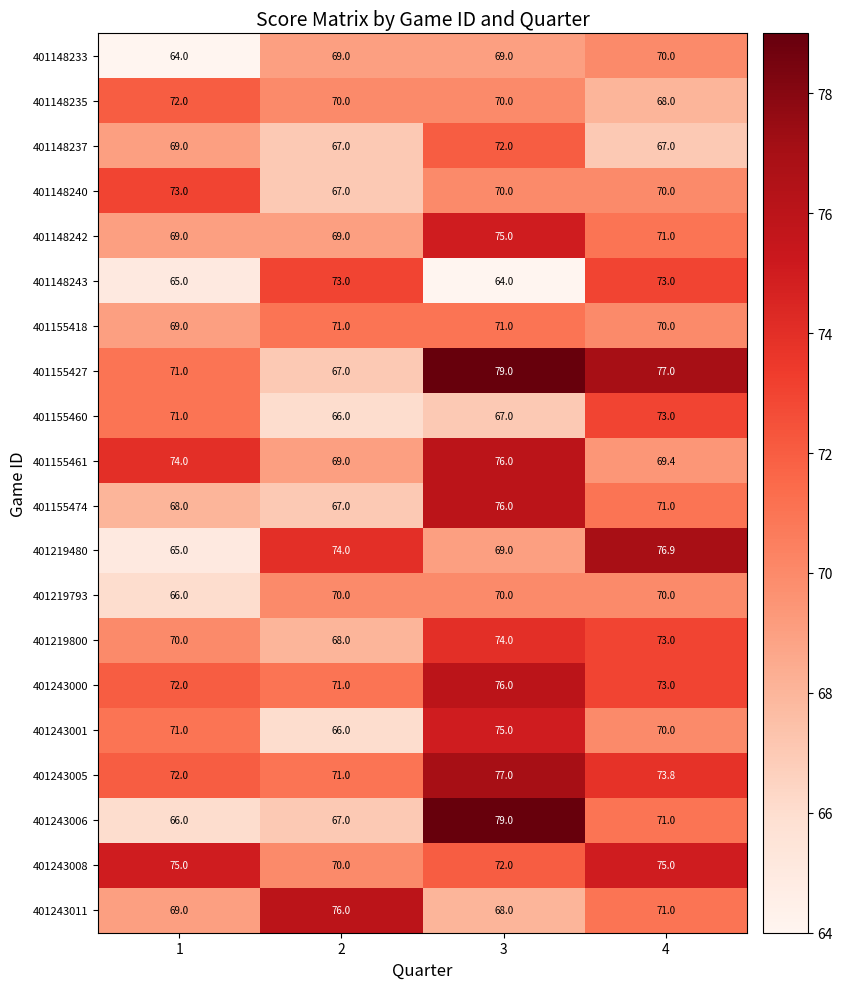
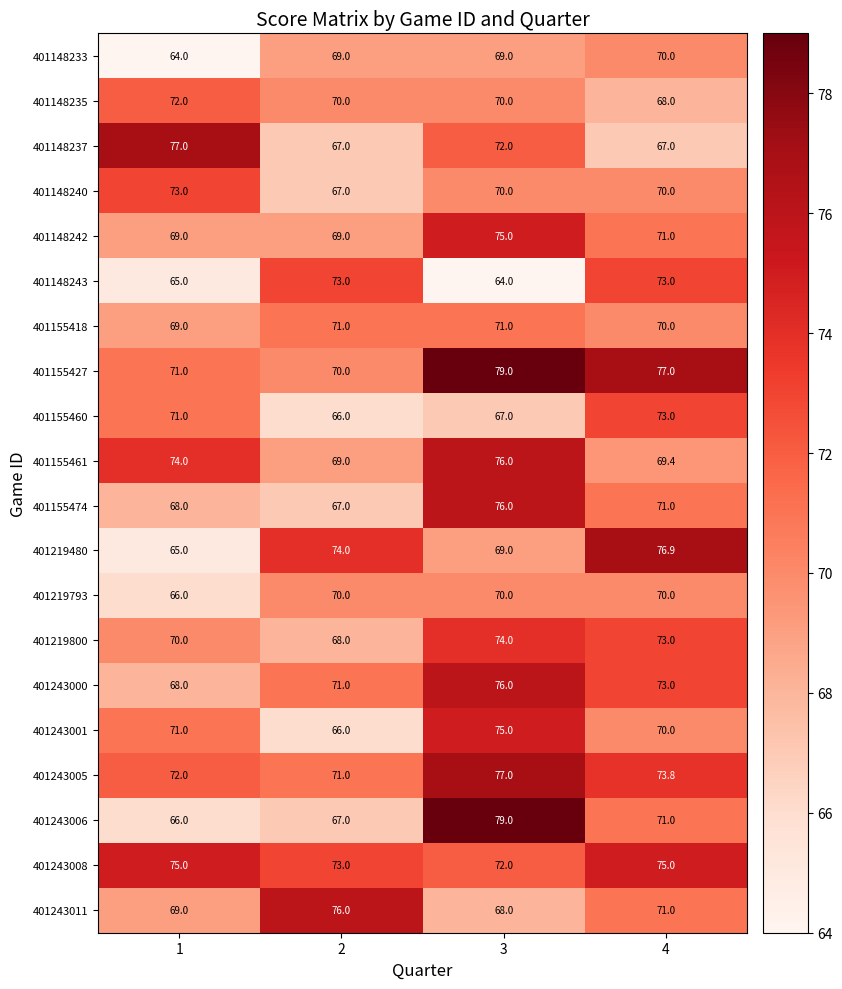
  {
    "401148233": {
      "1": 64.0,
      "2": 69.0,
      "3": 69.0,
      "4": 70.0
    },
    "401148235": {
      "1": 72.0,
      "2": 70.0,
      "3": 70.0,
      "4": 68.0
    },
    "401148237": {
-     "1": 69.0,
+     "1": 77.0,
      "2": 67.0,
      "3": 72.0,
      "4": 67.0
    },
    "401148240": {
      "1": 73.0,
      "2": 67.0,
      "3": 70.0,
      "4": 70.0
    },
    "401148242": {
      "1": 69.0,
      "2": 69.0,
      "3": 75.0,
      "4": 71.0
    },
    "401148243": {
      "1": 65.0,
      "2": 73.0,
      "3": 64.0,
      "4": 73.0
    },
    "401155418": {
      "1": 69.0,
      "2": 71.0,
      "3": 71.0,
      "4": 70.0
    },
    "401155427": {
      "1": 71.0,
-     "2": 67.0,
+     "2": 70.0,
      "3": 79.0,
      "4": 77.0
    },
    "401155460": {
      "1": 71.0,
      "2": 66.0,
      "3": 67.0,
      "4": 73.0
    },
    "401155461": {
      "1": 74.0,
      "2": 69.0,
      "3": 76.0,
      "4": 69.4
    },
    "401155474": {
      "1": 68.0,
      "2": 67.0,
      "3": 76.0,
      "4": 71.0
    },
    "401219480": {
      "1": 65.0,
      "2": 74.0,
      "3": 69.0,
      "4": 76.9
    },
    "401219793": {
      "1": 66.0,
      "2": 70.0,
      "3": 70.0,
      "4": 70.0
    },
    "401219800": {
      "1": 70.0,
      "2": 68.0,
      "3": 74.0,
      "4": 73.0
    },
    "401243000": {
-     "1": 72.0,
+     "1": 68.0,
      "2": 71.0,
      "3": 76.0,
      "4": 73.0
    },
    "401243001": {
      "1": 71.0,
      "2": 66.0,
      "3": 75.0,
      "4": 70.0
    },
    "401243005": {
      "1": 72.0,
      "2": 71.0,
      "3": 77.0,
      "4": 73.8
    },
    "401243006": {
      "1": 66.0,
      "2": 67.0,
      "3": 79.0,
      "4": 71.0
    },
    "401243008": {
      "1": 75.0,
-     "2": 70.0,
+     "2": 73.0,
      "3": 72.0,
      "4": 75.0
    },
    "401243011": {
      "1": 69.0,
      "2": 76.0,
      "3": 68.0,
      "4": 71.0
    }
  }
